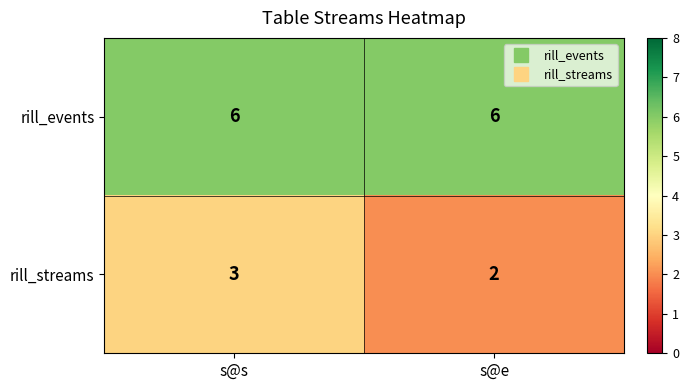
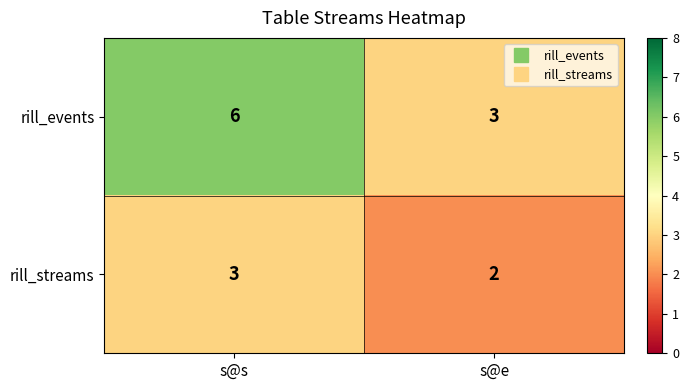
  {
    "rill_events": {
      "s@s": 6,
-     "s@e": 6
+     "s@e": 3
    },
    "rill_streams": {
      "s@s": 3,
      "s@e": 2
    }
  }
